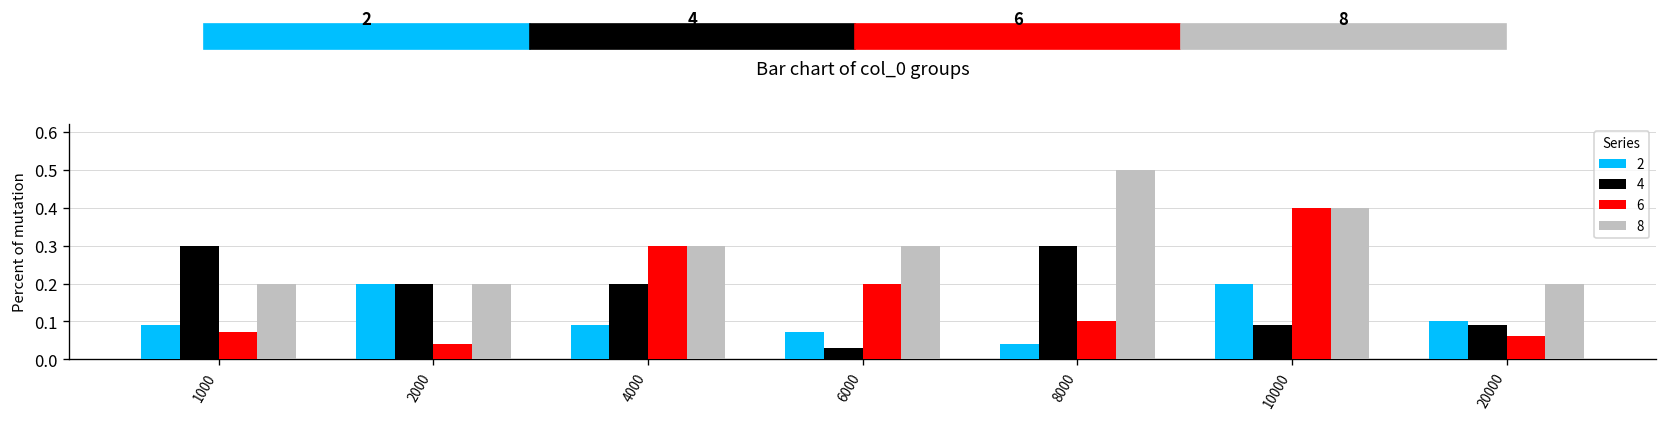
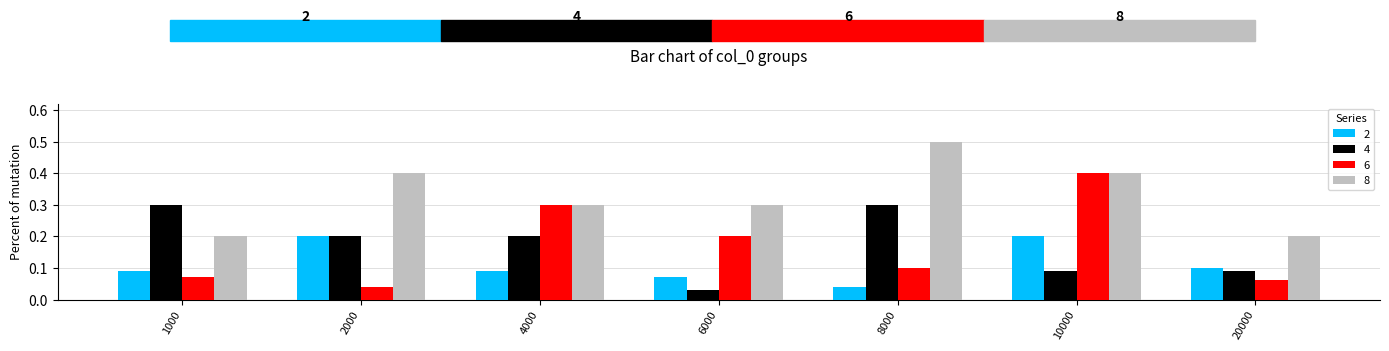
  {
    "2": {
      "1000": 0.09,
      "2000": 0.2,
      "4000": 0.09,
      "6000": 0.07,
      "8000": 0.04,
      "10000": 0.2,
      "20000": 0.1
    },
    "4": {
      "1000": 0.3,
      "2000": 0.2,
      "4000": 0.2,
      "6000": 0.03,
      "8000": 0.3,
      "10000": 0.09,
      "20000": 0.09
    },
    "6": {
      "1000": 0.07,
      "2000": 0.04,
      "4000": 0.3,
      "6000": 0.2,
      "8000": 0.1,
      "10000": 0.4,
      "20000": 0.06
    },
    "8": {
      "1000": 0.2,
-     "2000": 0.2,
+     "2000": 0.4,
      "4000": 0.3,
      "6000": 0.3,
      "8000": 0.5,
      "10000": 0.4,
      "20000": 0.2
    }
  }
